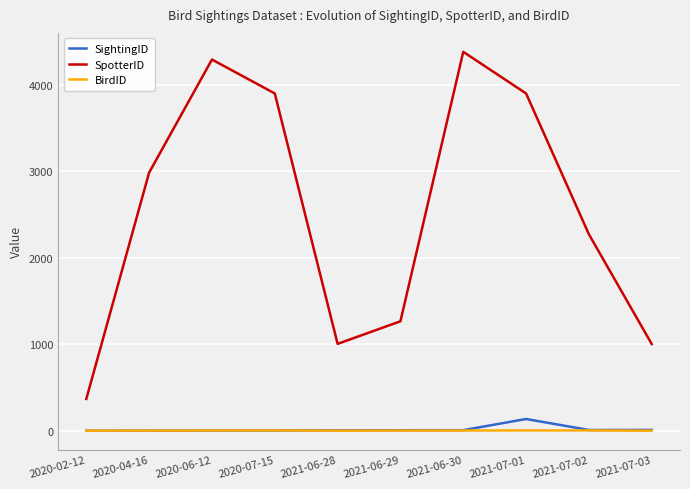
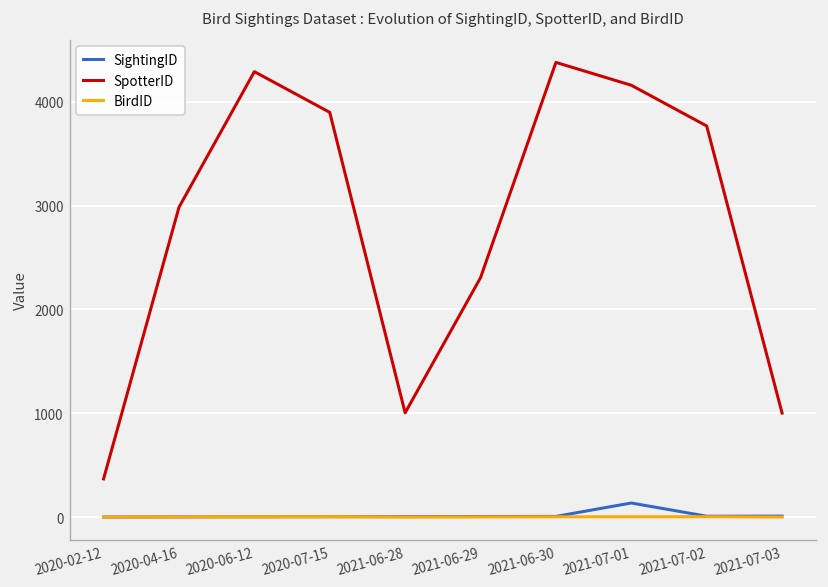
  {
    "SightingID": {
      "2021-07-01": 100
    },
    "SpotterID": {
      "2020-02-12": 400,
      "2020-04-16": 3000,
      "2020-06-12": 4300,
      "2020-07-15": 3900,
      "2021-06-28": 1000,
-     "2021-06-29": 1300,
+     "2021-06-29": 2300,
      "2021-06-30": 4400,
-     "2021-07-01": 3900,
-     "2021-07-02": 2300,
+     "2021-07-01": 4200,
+     "2021-07-02": 3800,
      "2021-07-03": 1000
    },
    "BirdID": {
      "2021-07-01": 0
    }
  }
